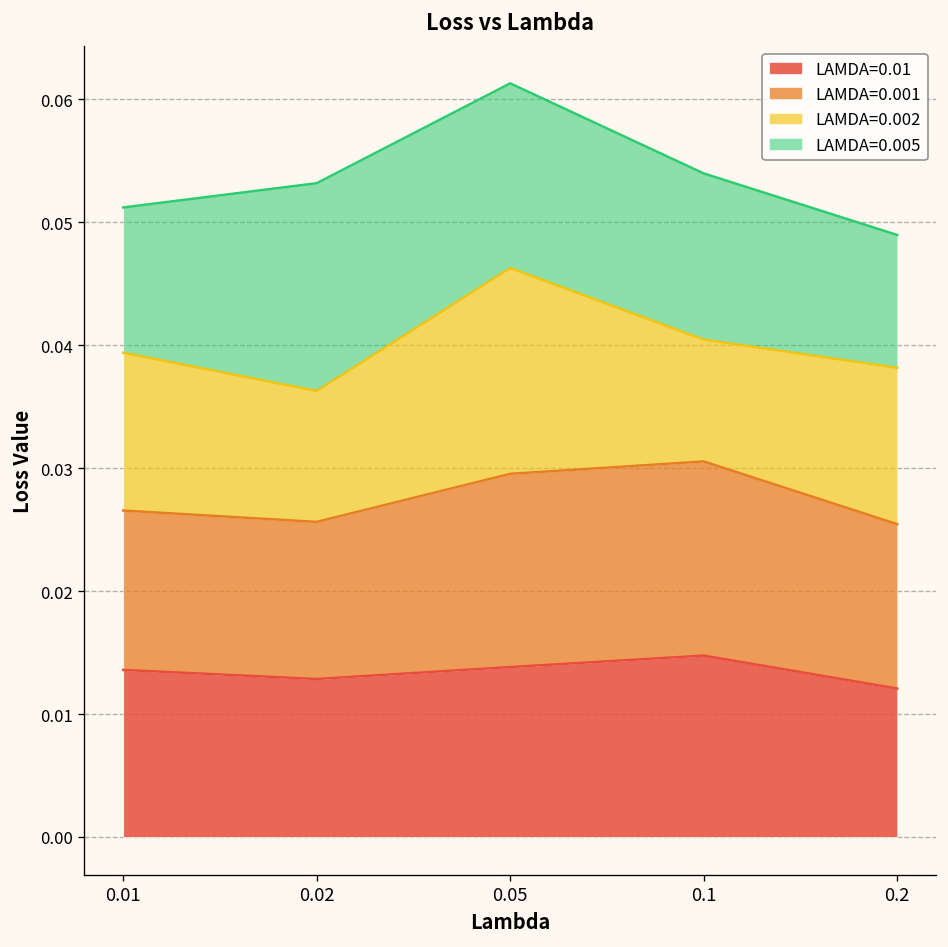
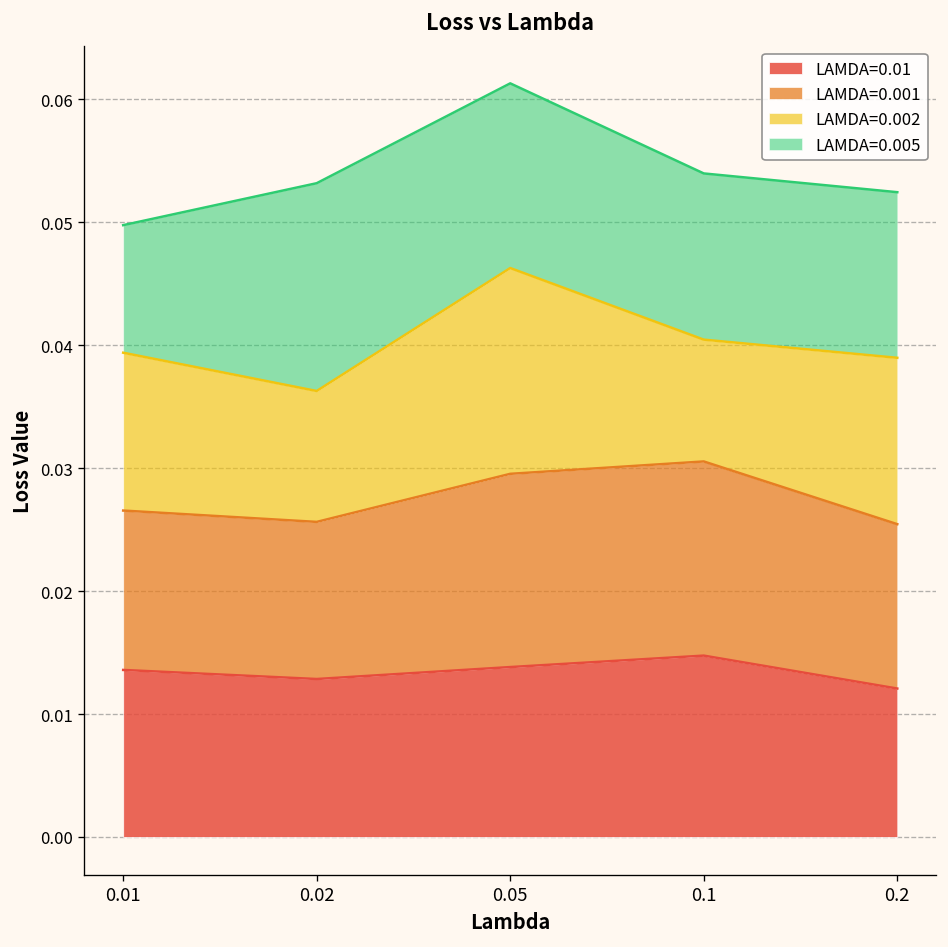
  {
    "LAMDA=0.002": {
      "0.01": 0.0128,
      "0.02": 0.0106,
      "0.05": 0.0167,
      "0.1": 0.0099,
-     "0.2": 0.0127
+     "0.2": 0.0135
    },
    "LAMDA=0.005": {
-     "0.01": 0.0118,
+     "0.01": 0.0104,
      "0.02": 0.0169,
      "0.05": 0.0150,
      "0.1": 0.0135,
-     "0.2": 0.0108
+     "0.2": 0.0135
    }
  }
